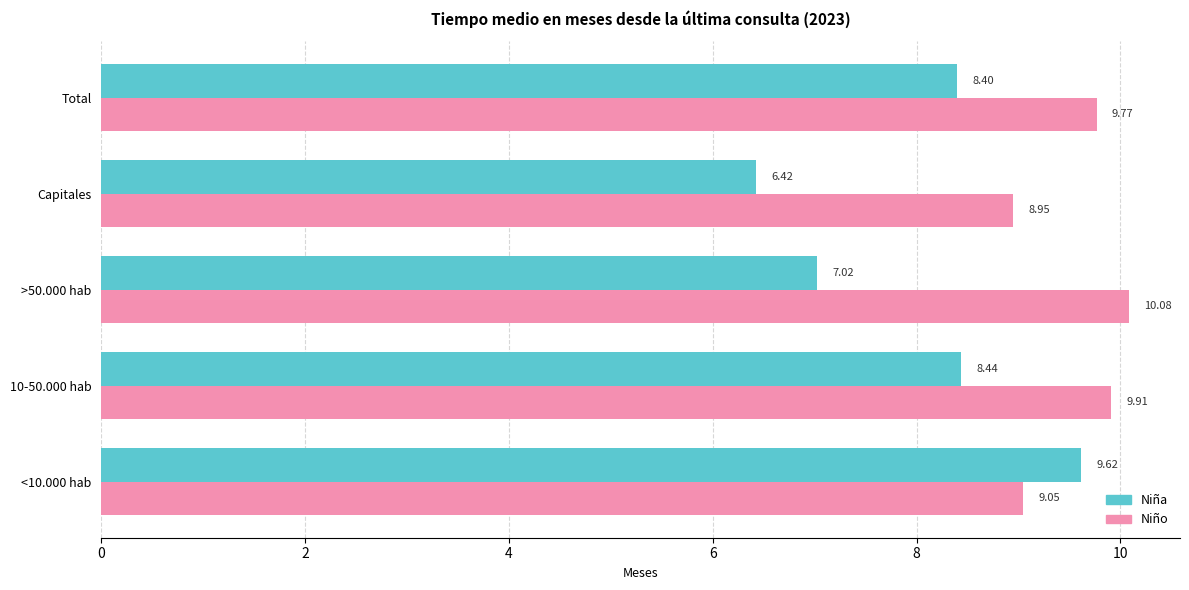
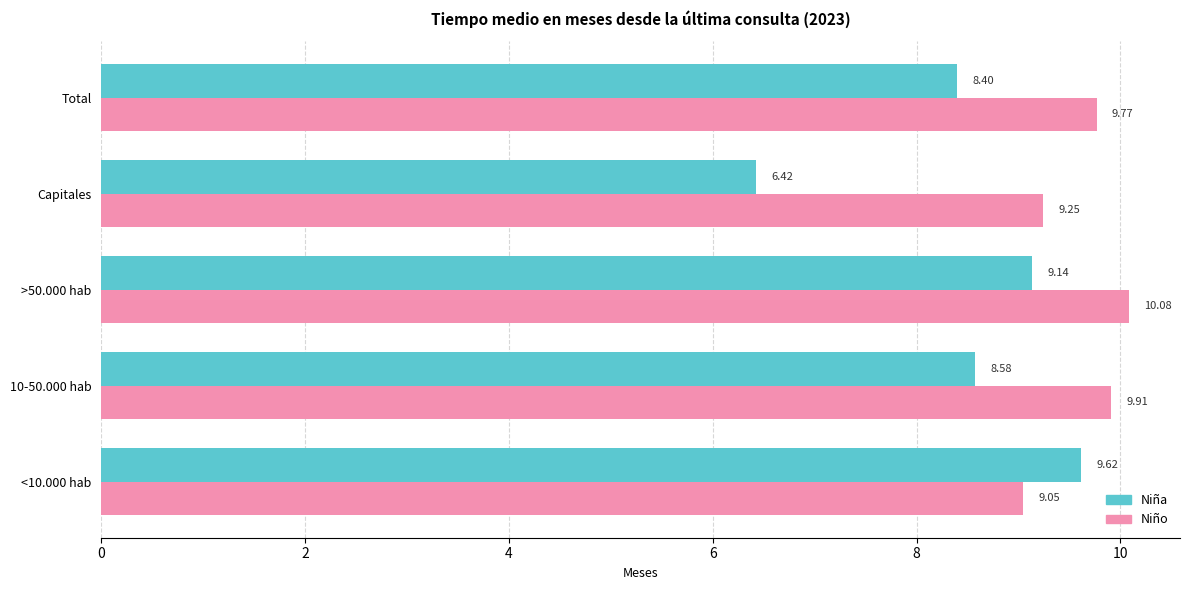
  {
    "Niña": {
      "Total": 8.40,
      "Capitales": 6.42,
-     ">50.000 hab": 7.02,
-     "10-50.000 hab": 8.44,
+     ">50.000 hab": 9.14,
+     "10-50.000 hab": 8.58,
      "<10.000 hab": 9.62
    },
    "Niño": {
      "Total": 9.77,
-     "Capitales": 8.95,
+     "Capitales": 9.25,
      ">50.000 hab": 10.08,
      "10-50.000 hab": 9.91,
      "<10.000 hab": 9.05
    }
  }
